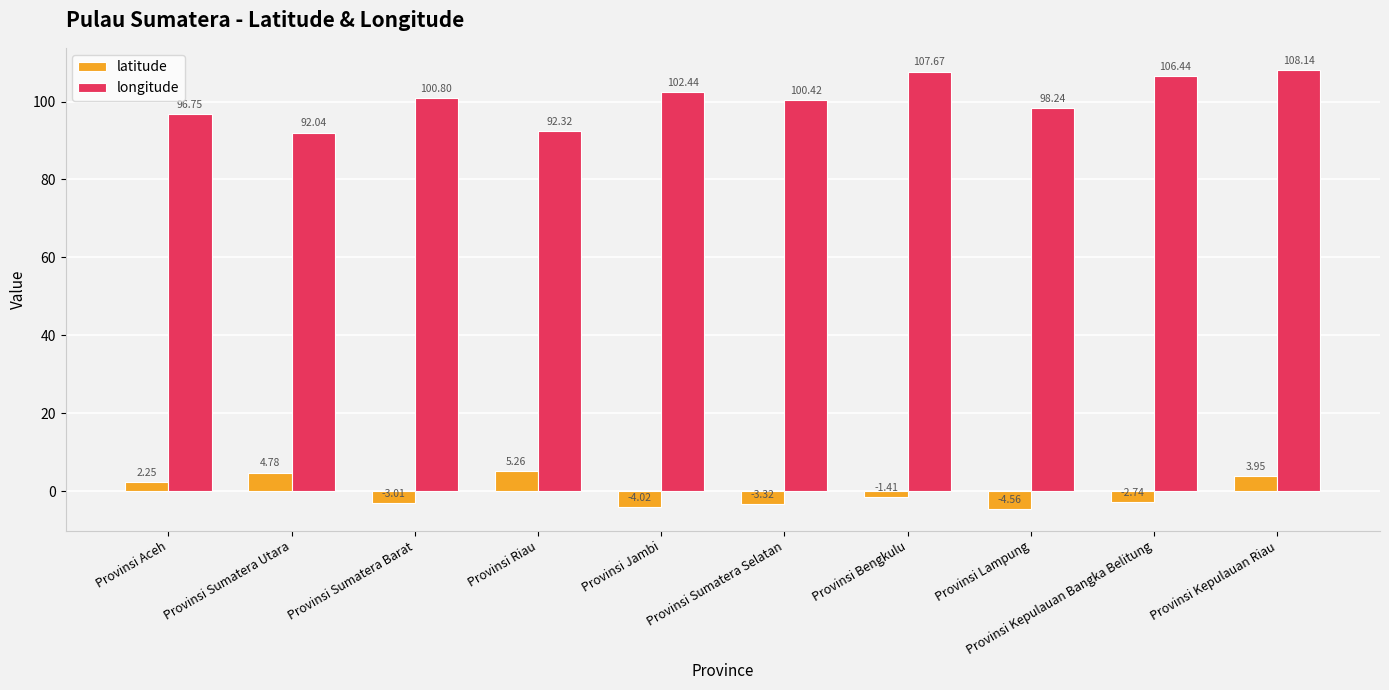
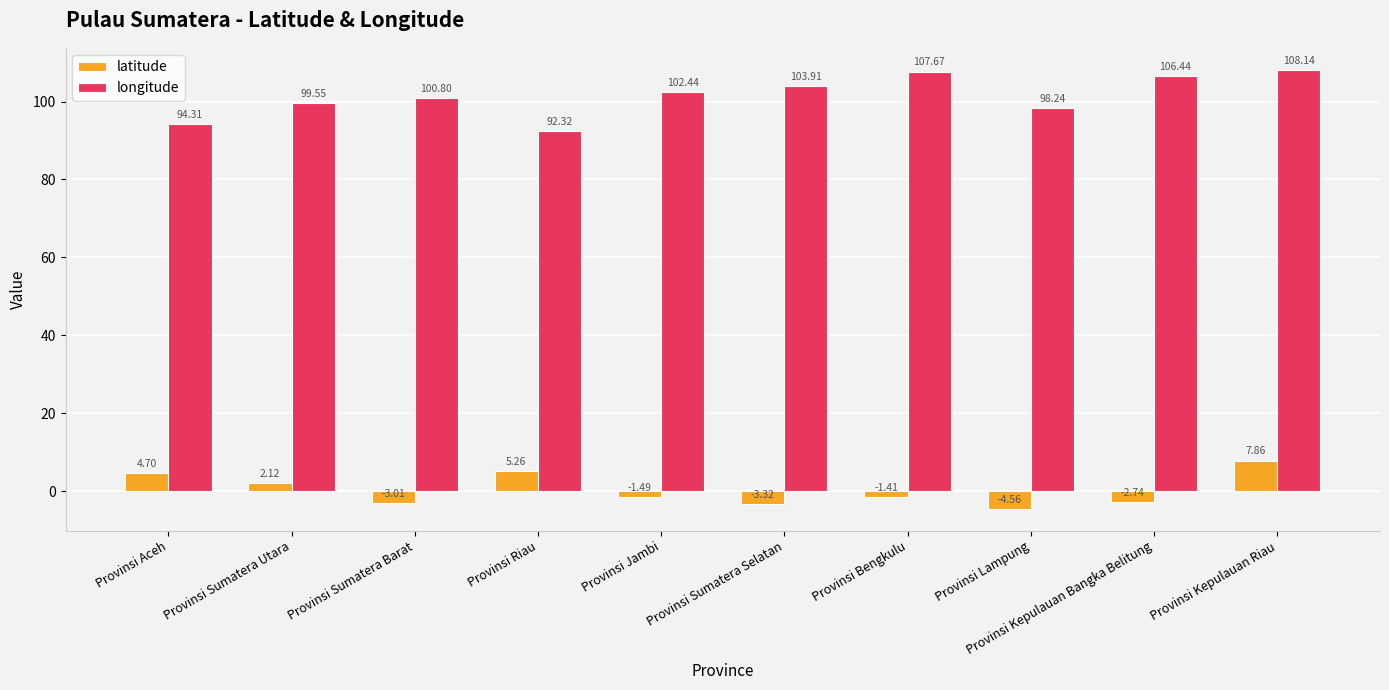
  {
    "latitude": {
-     "Provinsi Aceh": 2.25,
-     "Provinsi Sumatera Utara": 4.78,
+     "Provinsi Aceh": 4.70,
+     "Provinsi Sumatera Utara": 2.12,
      "Provinsi Sumatera Barat": -3.01,
      "Provinsi Riau": 5.26,
-     "Provinsi Jambi": -4.02,
+     "Provinsi Jambi": -1.49,
      "Provinsi Sumatera Selatan": -3.32,
      "Provinsi Bengkulu": -1.41,
      "Provinsi Lampung": -4.56,
      "Provinsi Kepulauan Bangka Belitung": -2.74,
-     "Provinsi Kepulauan Riau": 3.95
+     "Provinsi Kepulauan Riau": 7.86
    },
    "longitude": {
-     "Provinsi Aceh": 96.75,
-     "Provinsi Sumatera Utara": 92.04,
+     "Provinsi Aceh": 94.31,
+     "Provinsi Sumatera Utara": 99.55,
      "Provinsi Sumatera Barat": 100.80,
      "Provinsi Riau": 92.32,
      "Provinsi Jambi": 102.44,
-     "Provinsi Sumatera Selatan": 100.42,
+     "Provinsi Sumatera Selatan": 103.91,
      "Provinsi Bengkulu": 107.67,
      "Provinsi Lampung": 98.24,
      "Provinsi Kepulauan Bangka Belitung": 106.44,
      "Provinsi Kepulauan Riau": 108.14
    }
  }
